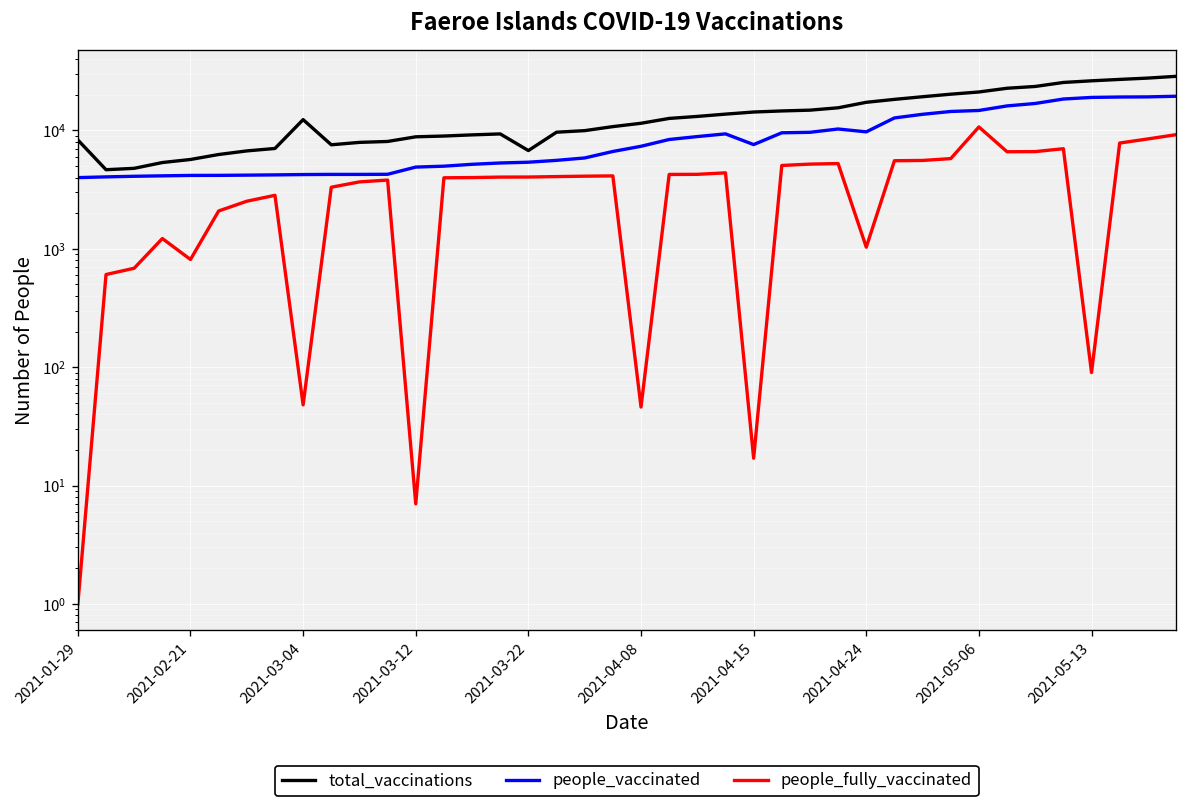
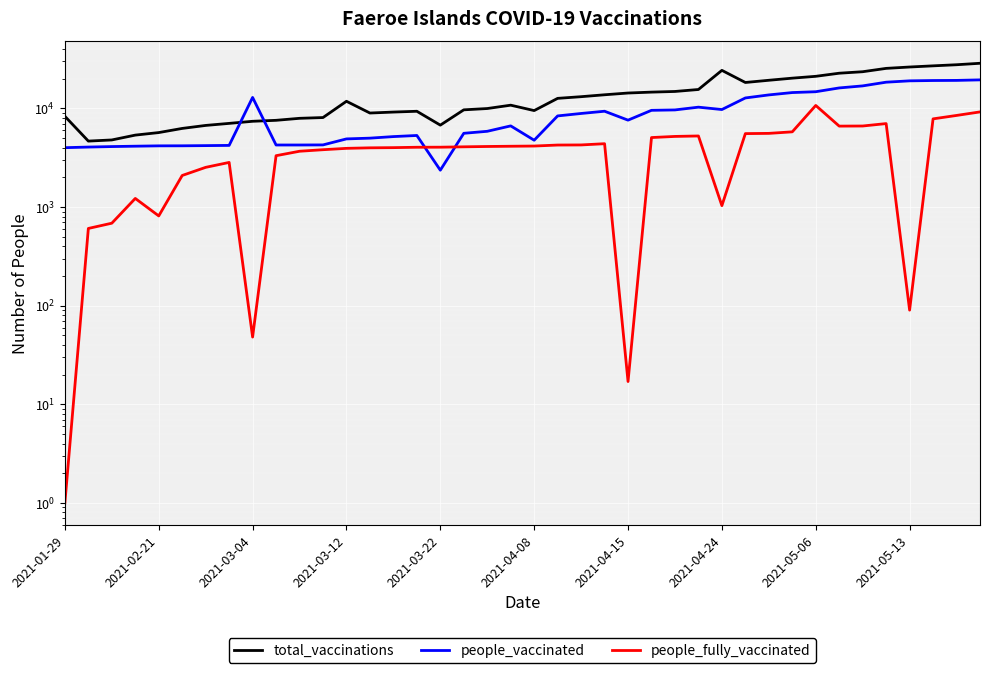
  {
    "total_vaccinations": {
      "2021-01-29": 8000,
      "2021-02-21": 6000,
-     "2021-03-04": 12000,
-     "2021-03-12": 9000,
+     "2021-03-04": 7000,
+     "2021-03-12": 12000,
      "2021-03-22": 7000,
-     "2021-04-08": 11000,
+     "2021-04-08": 9000,
      "2021-04-15": 14000,
-     "2021-04-24": 17000,
+     "2021-04-24": 24000,
      "2021-05-06": 21000,
      "2021-05-13": 26000
    },
    "people_vaccinated": {
      "2021-01-29": 4000,
      "2021-02-21": 4200,
-     "2021-03-04": 4200,
+     "2021-03-04": 13000,
      "2021-03-12": 5000,
-     "2021-03-22": 5000,
-     "2021-04-08": 7000,
+     "2021-03-22": 2400,
+     "2021-04-08": 5000,
      "2021-04-15": 8000,
      "2021-04-24": 10000,
      "2021-05-06": 15000,
      "2021-05-13": 19000
    },
    "people_fully_vaccinated": {
      "2021-01-29": 1,
      "2021-02-21": 800,
      "2021-03-04": 50,
-     "2021-03-12": 7,
+     "2021-03-12": 3900,
      "2021-03-22": 4000,
-     "2021-04-08": 50,
+     "2021-04-08": 4100,
      "2021-04-15": 17,
      "2021-04-24": 1000,
      "2021-05-06": 11000,
      "2021-05-13": 90
    }
  }
